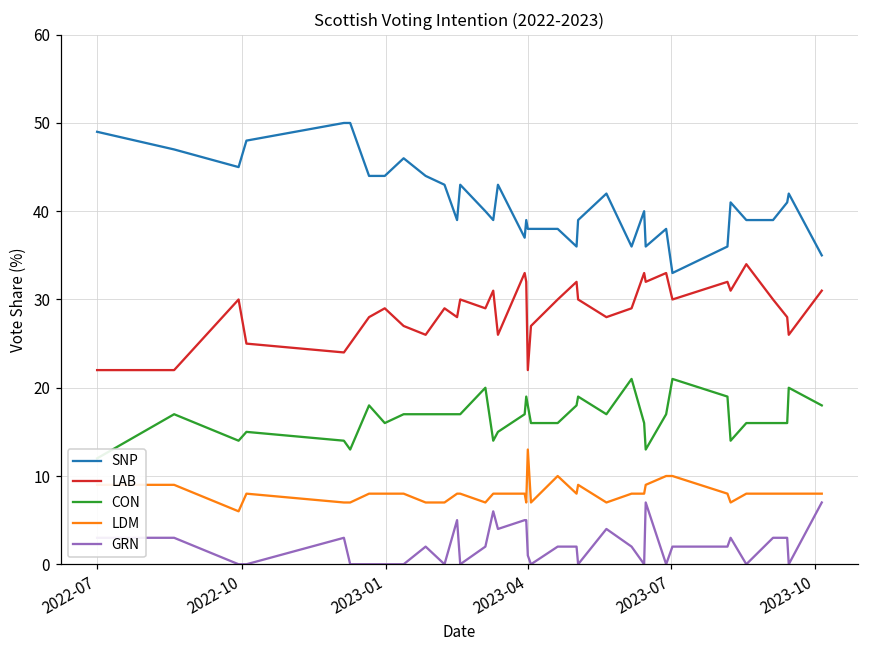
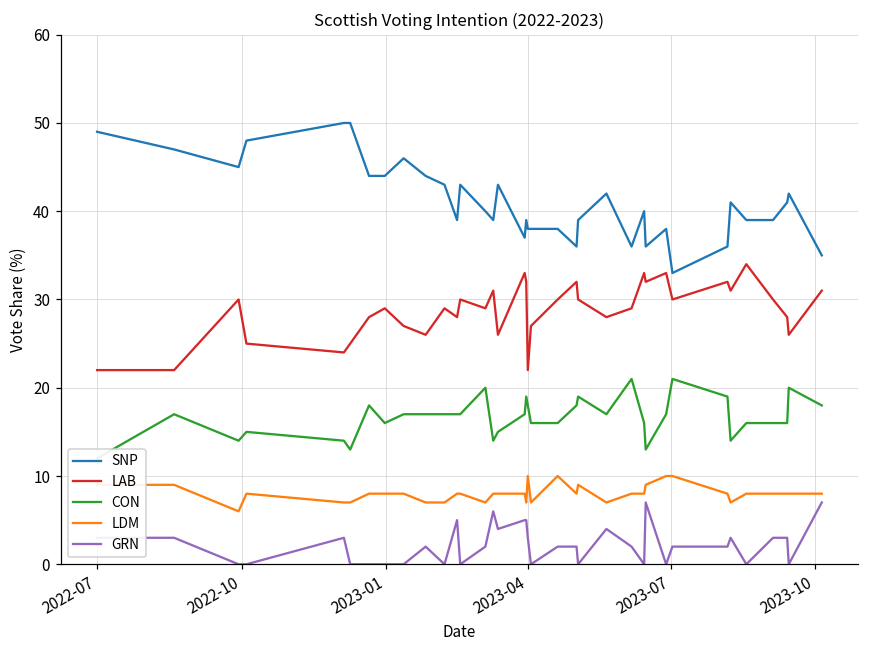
  {
    "SNP": {
      "2022-07": 49,
      "2023-04": 38
    },
    "LAB": {
      "2022-07": 22,
      "2023-04": 22
    },
    "CON": {
      "2023-04": 18
    },
    "LDM": {
-     "2023-04": 13
+     "2023-04": 10
    },
    "GRN": {
-     "2023-04": 1
+     "2023-04": 3
    }
  }
